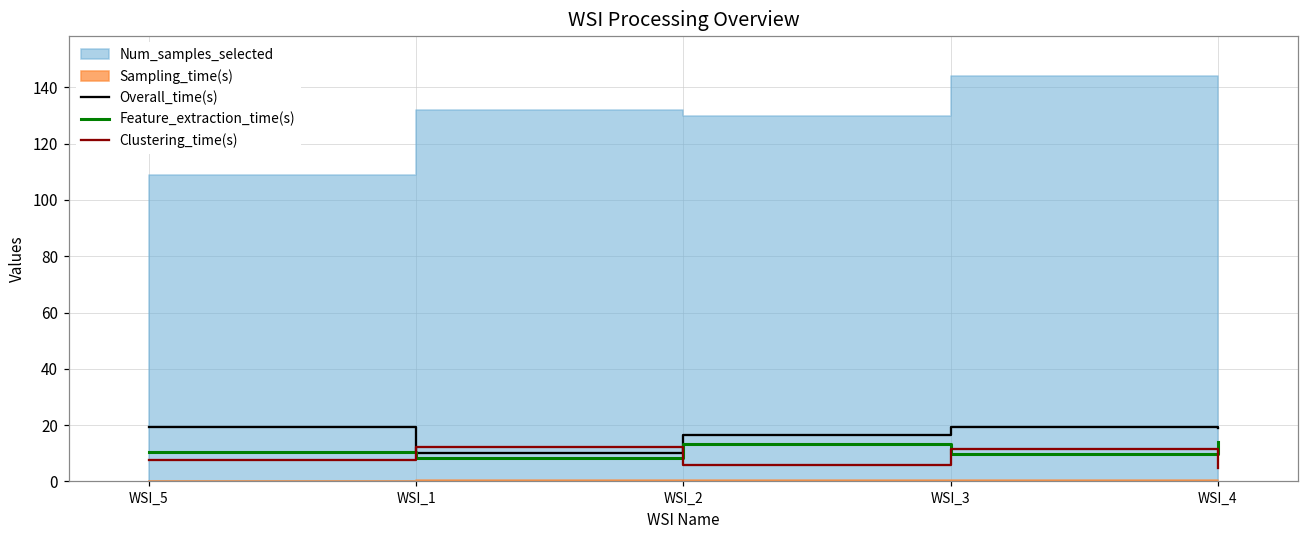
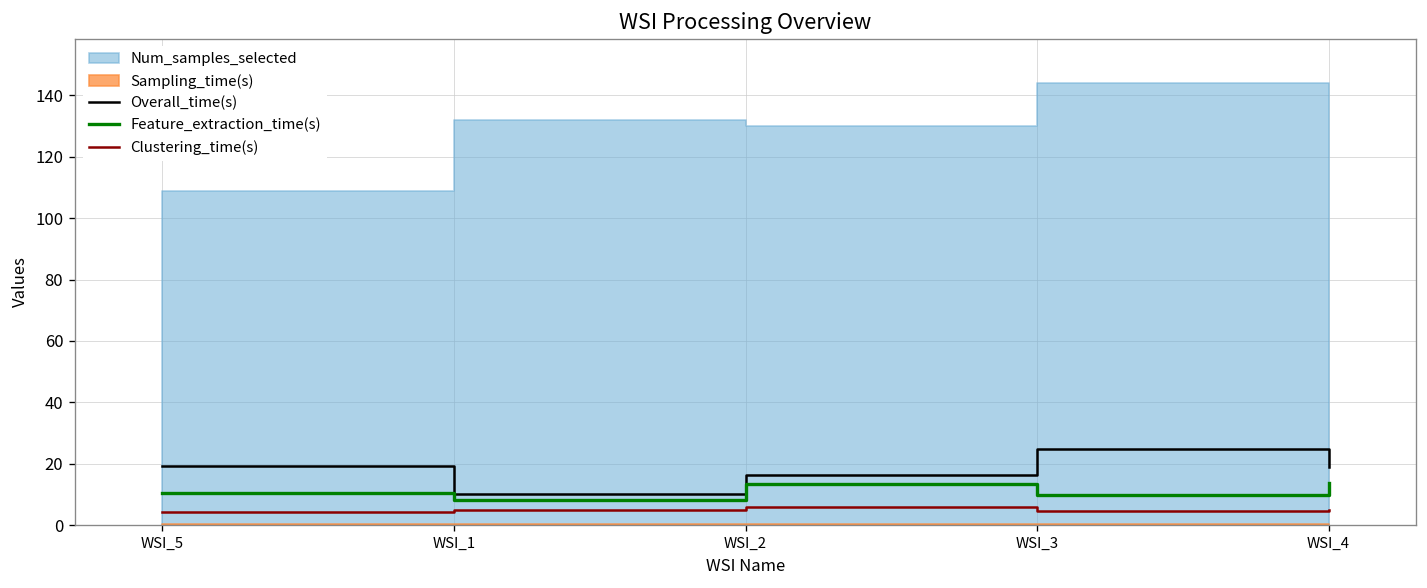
  {
    "Overall_time(s)": {
      "WSI_5": 19,
      "WSI_1": 10,
      "WSI_2": 16,
-     "WSI_3": 19,
+     "WSI_3": 25,
      "WSI_4": 19
    },
    "Feature_extraction_time(s)": {
      "WSI_5": 11,
      "WSI_1": 8,
      "WSI_2": 13,
      "WSI_3": 10,
      "WSI_4": 14
    },
    "Clustering_time(s)": {
-     "WSI_5": 8,
-     "WSI_1": 12,
+     "WSI_5": 4,
+     "WSI_1": 5,
      "WSI_2": 6,
-     "WSI_3": 12,
+     "WSI_3": 5,
      "WSI_4": 5
    }
  }
